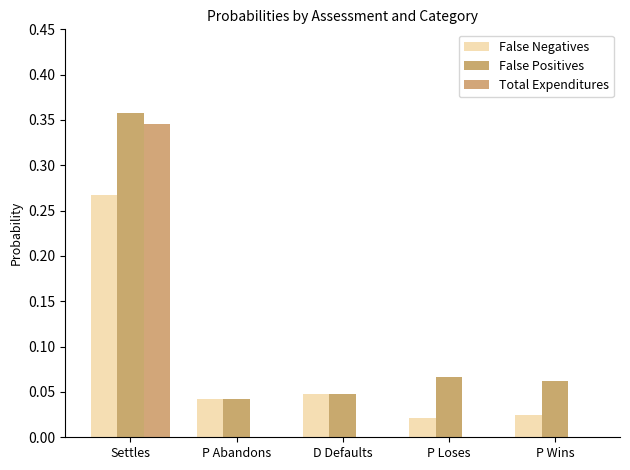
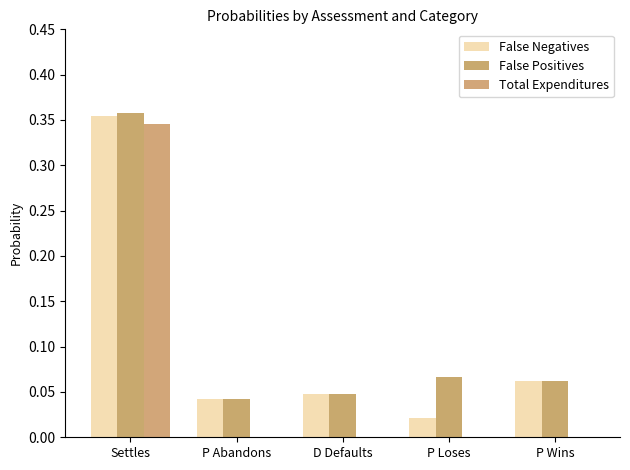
  {
    "False Negatives": {
-     "Settles": 0.27,
+     "Settles": 0.35,
      "P Abandons": 0.04,
      "D Defaults": 0.05,
      "P Loses": 0.02,
-     "P Wins": 0.02
+     "P Wins": 0.06
    }
  }
